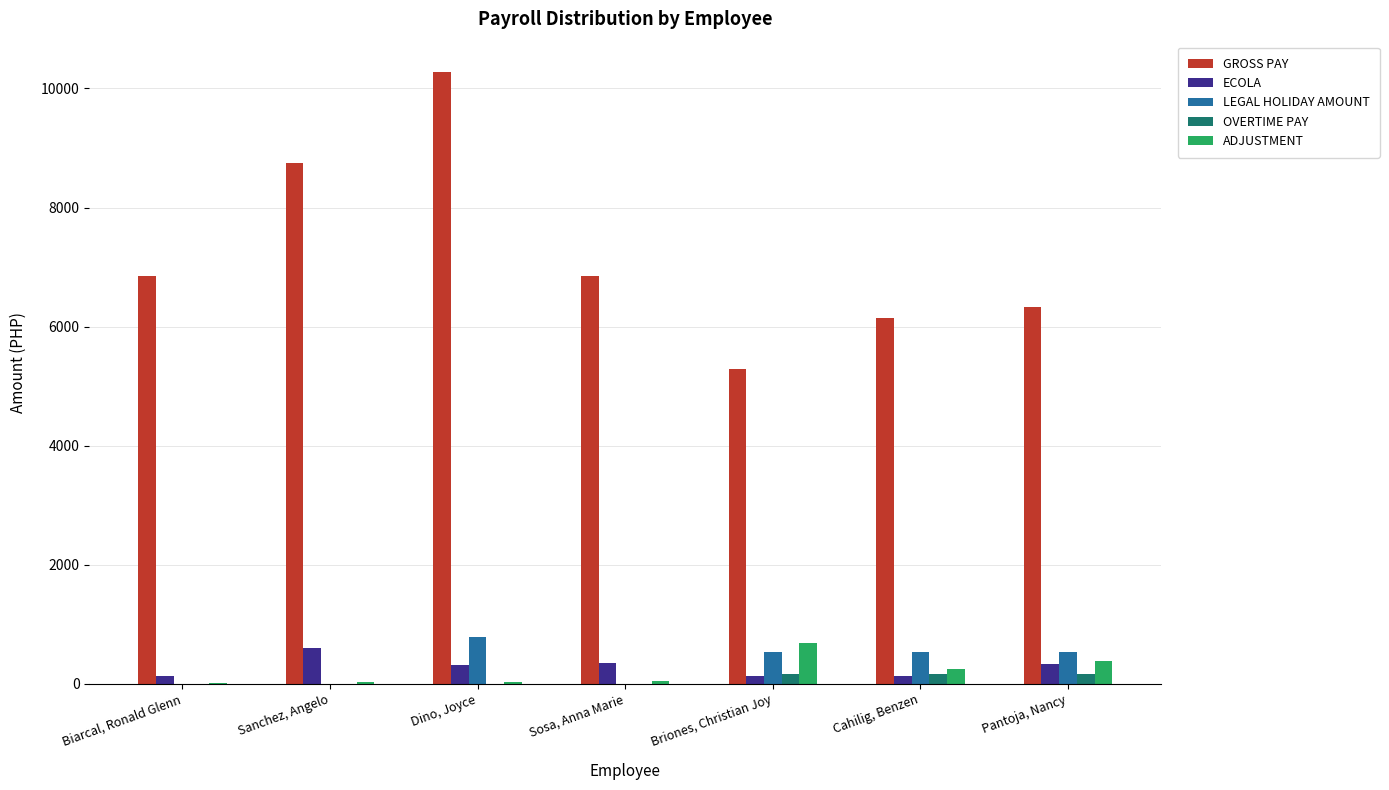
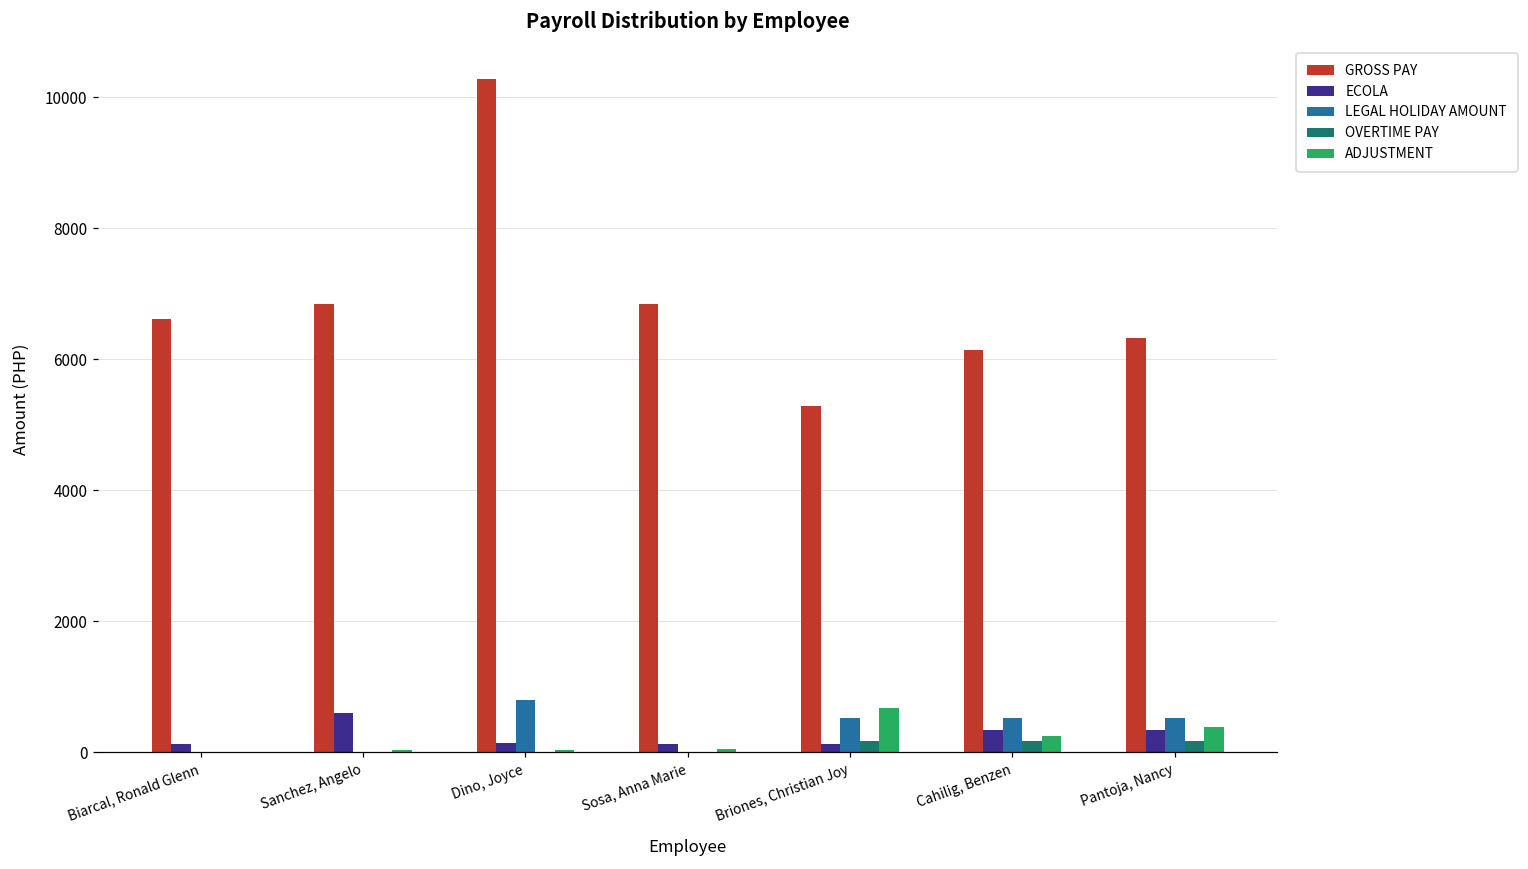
  {
    "GROSS PAY": {
-     "Biarcal, Ronald Glenn": 6900,
-     "Sanchez, Angelo": 8700,
+     "Biarcal, Ronald Glenn": 6600,
+     "Sanchez, Angelo": 6900,
      "Dino, Joyce": 10300,
      "Sosa, Anna Marie": 6900,
      "Briones, Christian Joy": 5300,
      "Cahilig, Benzen": 6100,
      "Pantoja, Nancy": 6300
    },
    "ECOLA": {
      "Biarcal, Ronald Glenn": 100,
      "Sanchez, Angelo": 600,
-     "Dino, Joyce": 300,
-     "Sosa, Anna Marie": 300,
+     "Dino, Joyce": 100,
+     "Sosa, Anna Marie": 100,
      "Briones, Christian Joy": 100,
-     "Cahilig, Benzen": 100,
+     "Cahilig, Benzen": 300,
      "Pantoja, Nancy": 300
    }
  }
